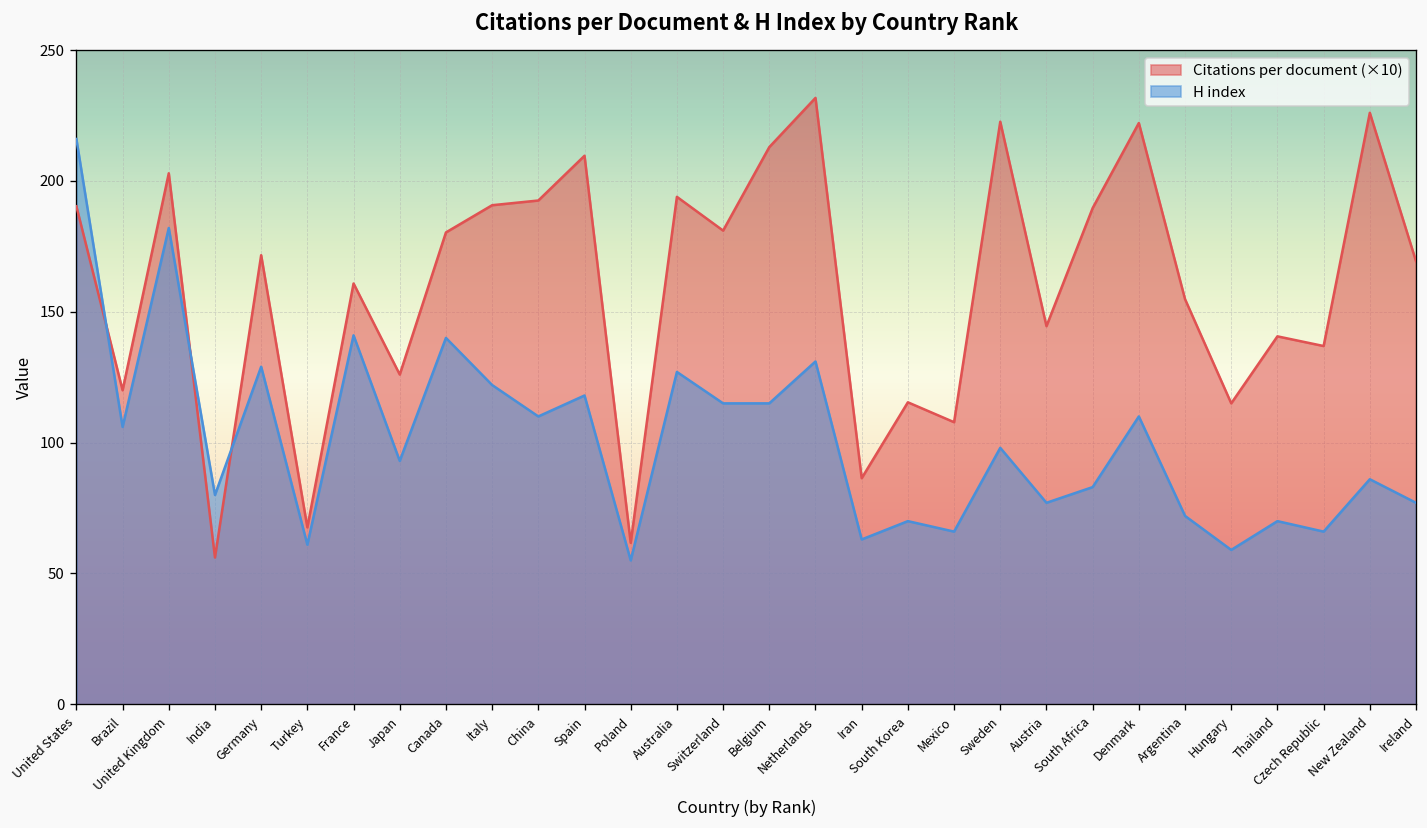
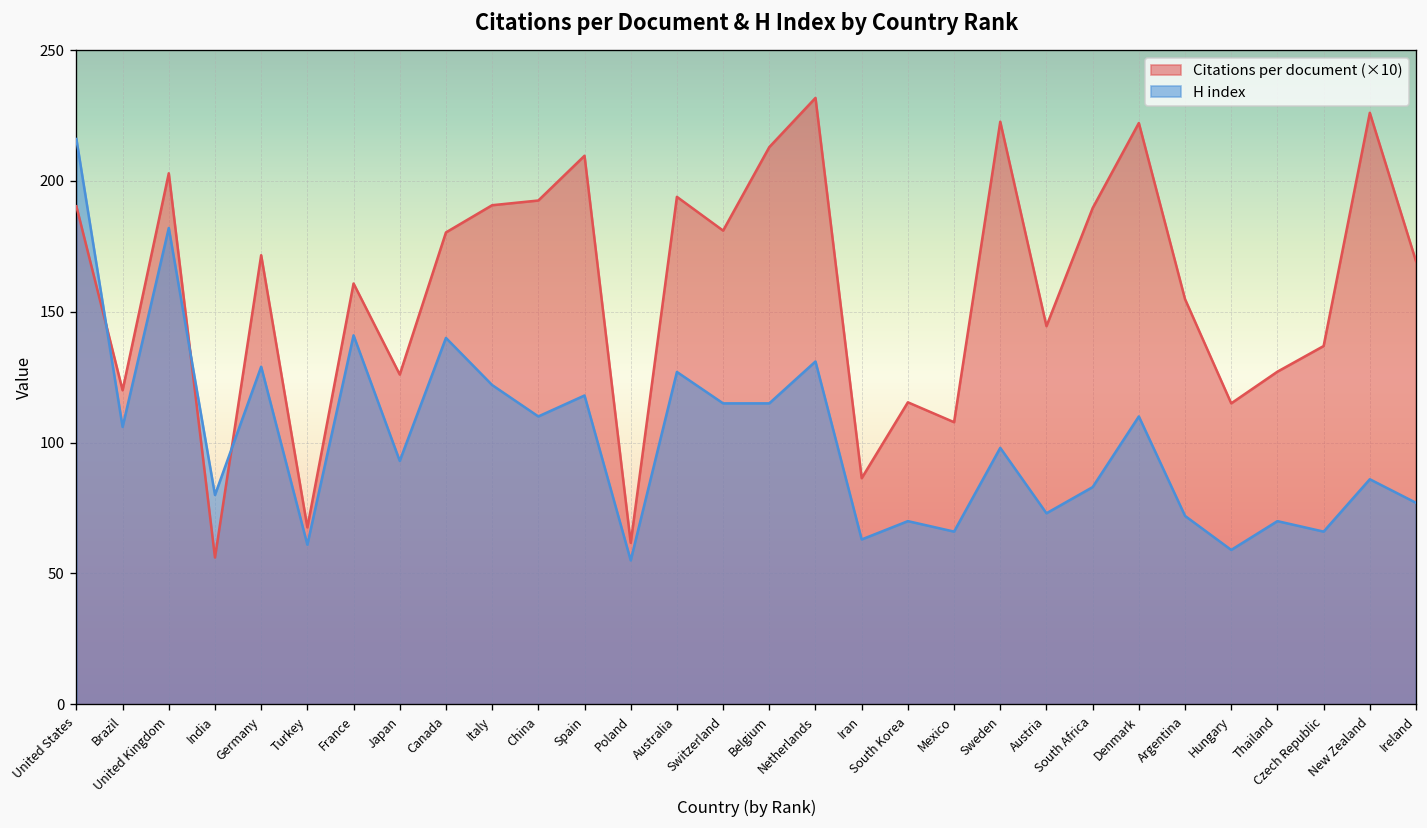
  {
    "Citations per document (×10)": {
      "United States": 190,
      "Brazil": 120,
      "United Kingdom": 203,
      "India": 56,
      "Germany": 172,
      "Turkey": 68,
      "France": 161,
      "Japan": 126,
      "Canada": 180,
      "Italy": 191,
      "China": 193,
      "Spain": 210,
      "Poland": 62,
      "Australia": 194,
      "Switzerland": 181,
      "Belgium": 213,
      "Netherlands": 232,
      "Iran": 86,
      "South Korea": 115,
      "Mexico": 108,
      "Sweden": 223,
      "Austria": 145,
      "South Africa": 190,
      "Denmark": 222,
      "Argentina": 155,
      "Hungary": 115,
-     "Thailand": 141,
+     "Thailand": 127,
      "Czech Republic": 137,
      "New Zealand": 226,
      "Ireland": 169
    },
    "H index": {
      "United States": 216,
      "Brazil": 106,
      "United Kingdom": 182,
      "India": 80,
      "Germany": 129,
      "Turkey": 61,
      "France": 141,
      "Japan": 93,
      "Canada": 140,
      "Italy": 122,
      "China": 110,
      "Spain": 118,
      "Poland": 55,
      "Australia": 127,
      "Switzerland": 115,
      "Belgium": 115,
      "Netherlands": 131,
      "Iran": 63,
      "South Korea": 70,
      "Mexico": 66,
      "Sweden": 98,
-     "Austria": 77,
+     "Austria": 73,
      "South Africa": 83,
      "Denmark": 110,
      "Argentina": 72,
      "Hungary": 59,
      "Thailand": 70,
      "Czech Republic": 66,
      "New Zealand": 86,
      "Ireland": 77
    }
  }
